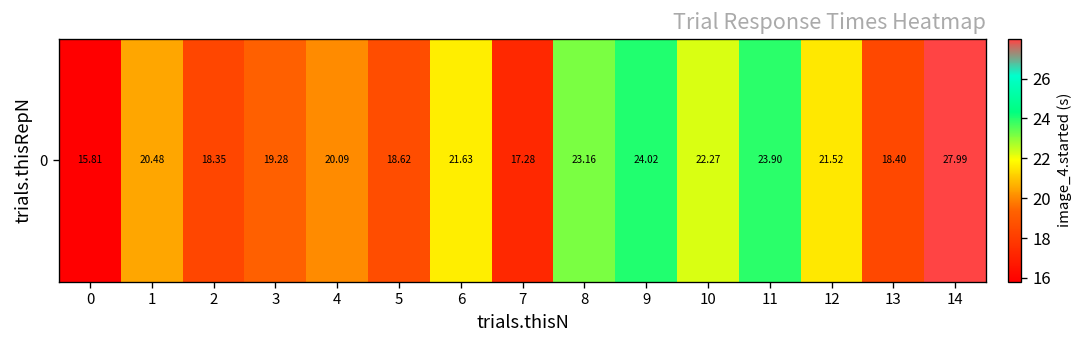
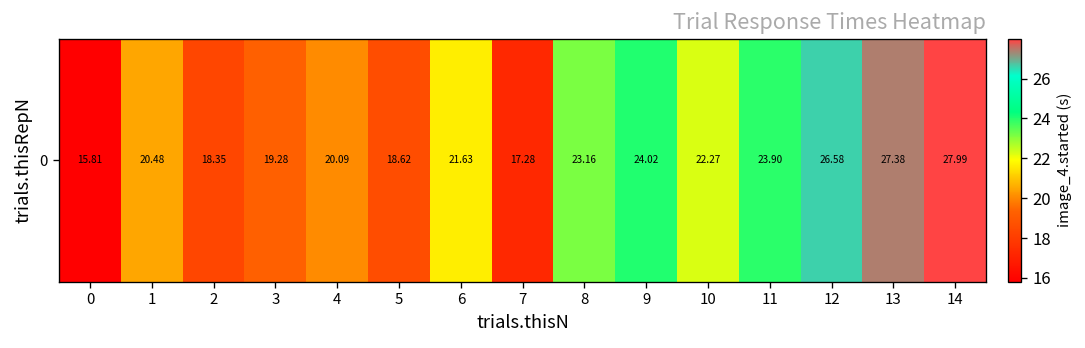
  {
    "0": {
      "0": 15.81,
      "1": 20.48,
      "2": 18.35,
      "3": 19.28,
      "4": 20.09,
      "5": 18.62,
      "6": 21.63,
      "7": 17.28,
      "8": 23.16,
      "9": 24.02,
      "10": 22.27,
      "11": 23.90,
-     "12": 21.52,
-     "13": 18.40,
+     "12": 26.58,
+     "13": 27.38,
      "14": 27.99
    }
  }
